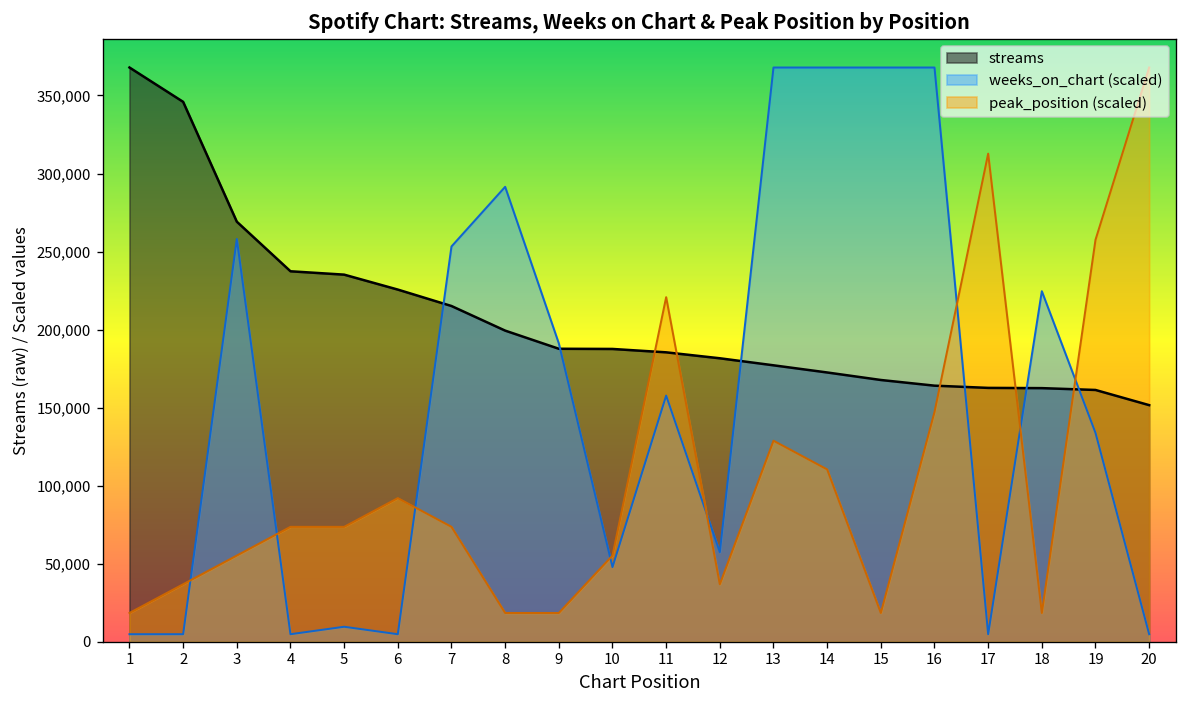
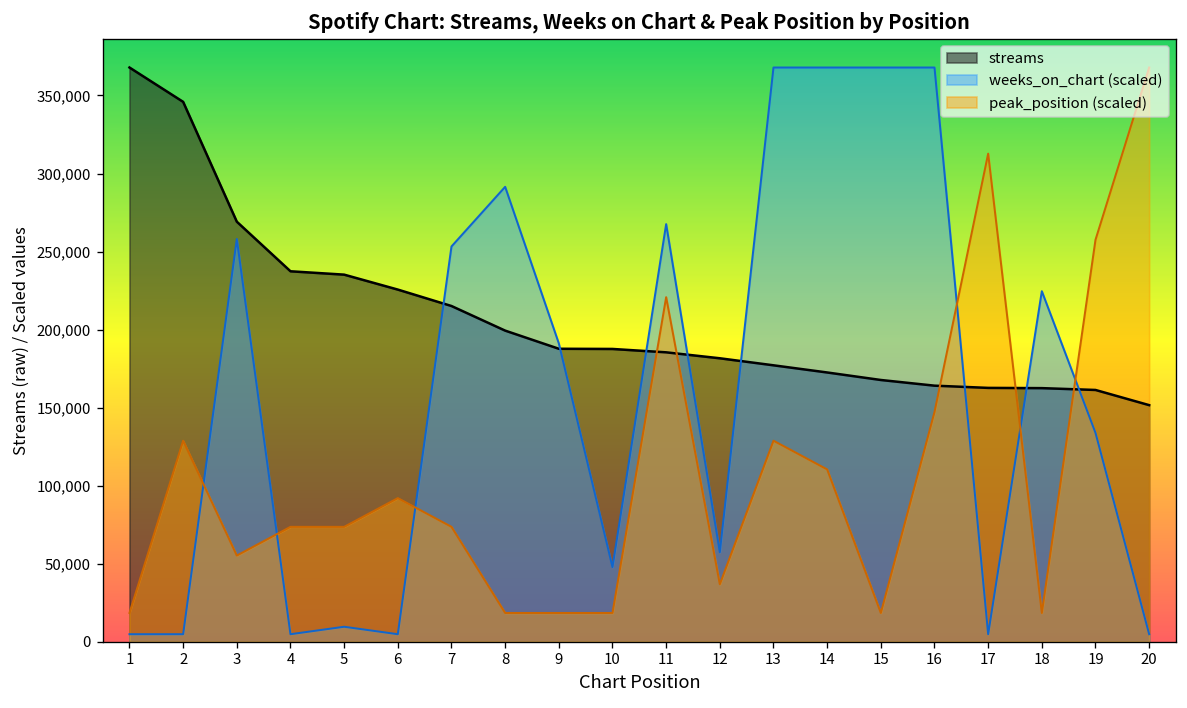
  {
    "streams": {
      "1": "368,000",
      "2": "346,000",
      "3": "269,000",
      "4": "237,000",
      "5": "235,000",
      "6": "226,000",
      "7": "215,000",
      "8": "199,000",
      "9": "188,000",
      "10": "188,000",
      "11": "185,000",
      "12": "182,000",
      "13": "177,000",
      "14": "173,000",
      "15": "168,000",
      "16": "164,000",
      "17": "163,000",
      "18": "162,000",
      "19": "161,000",
      "20": "152,000"
    },
    "weeks_on_chart (scaled)": {
      "1": "5,000",
      "2": "5,000",
      "3": "258,000",
      "4": "5,000",
      "5": "10,000",
      "6": "5,000",
      "7": "253,000",
      "8": "291,000",
      "9": "191,000",
      "10": "48,000",
-     "11": "158,000",
+     "11": "268,000",
      "12": "57,000",
      "13": "368,000",
      "14": "368,000",
      "15": "368,000",
      "16": "368,000",
      "17": "5,000",
      "18": "225,000",
      "19": "134,000",
      "20": "5,000"
    },
    "peak_position (scaled)": {
      "1": "18,000",
-     "2": "37,000",
+     "2": "129,000",
      "3": "55,000",
      "4": "74,000",
      "5": "74,000",
      "6": "92,000",
      "7": "74,000",
      "8": "18,000",
      "9": "18,000",
-     "10": "55,000",
+     "10": "18,000",
      "11": "221,000",
      "12": "37,000",
      "13": "129,000",
      "14": "110,000",
      "15": "18,000",
      "16": "147,000",
      "17": "313,000",
      "18": "18,000",
      "19": "258,000"
    }
  }
